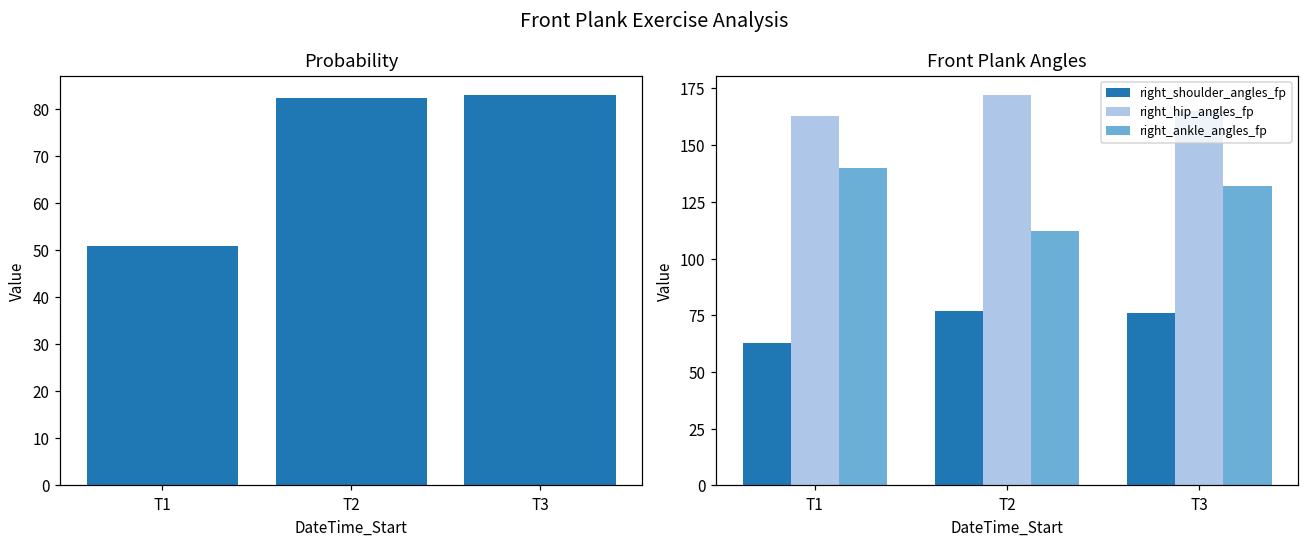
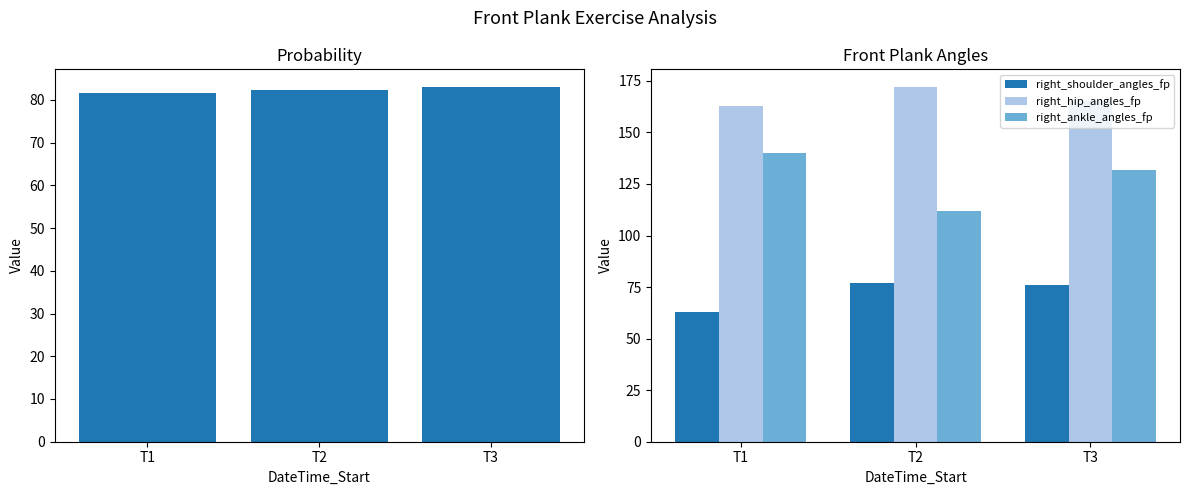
  {
    "Probability": {
-     "T1": 51,
+     "T1": 82,
      "T2": 82,
      "T3": 83
    },
    "Front Plank Angles": {
      "right_shoulder_angles_fp": {
        "T1": 63,
        "T2": 77,
        "T3": 76
      },
      "right_hip_angles_fp": {
        "T1": 163,
        "T2": 172
      },
      "right_ankle_angles_fp": {
        "T1": 140,
        "T2": 112,
        "T3": 132
      }
    }
  }
